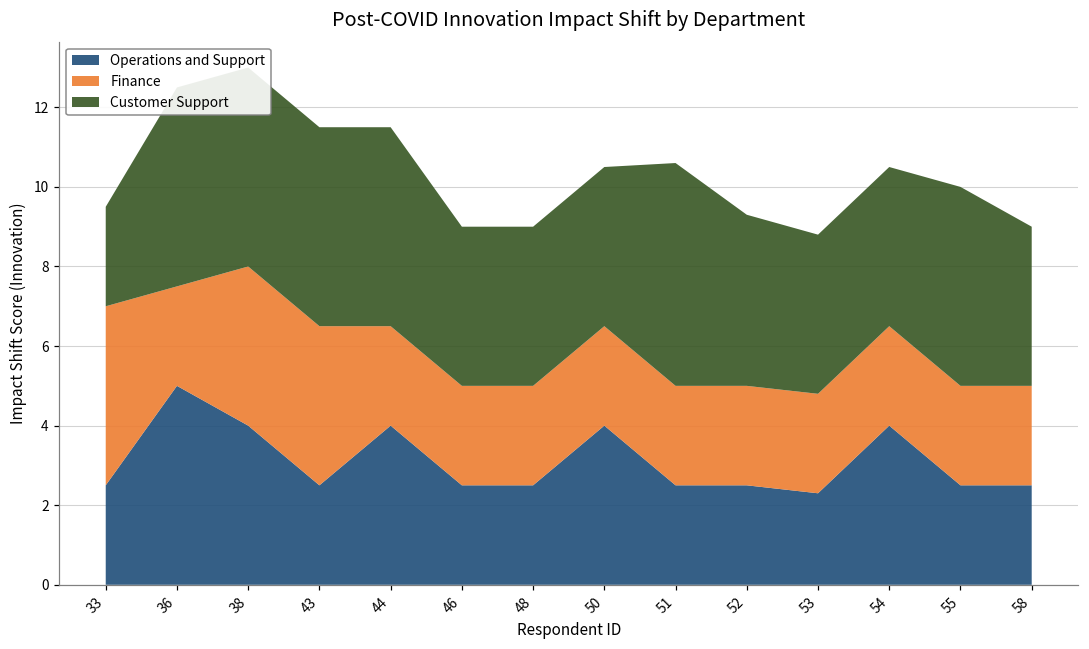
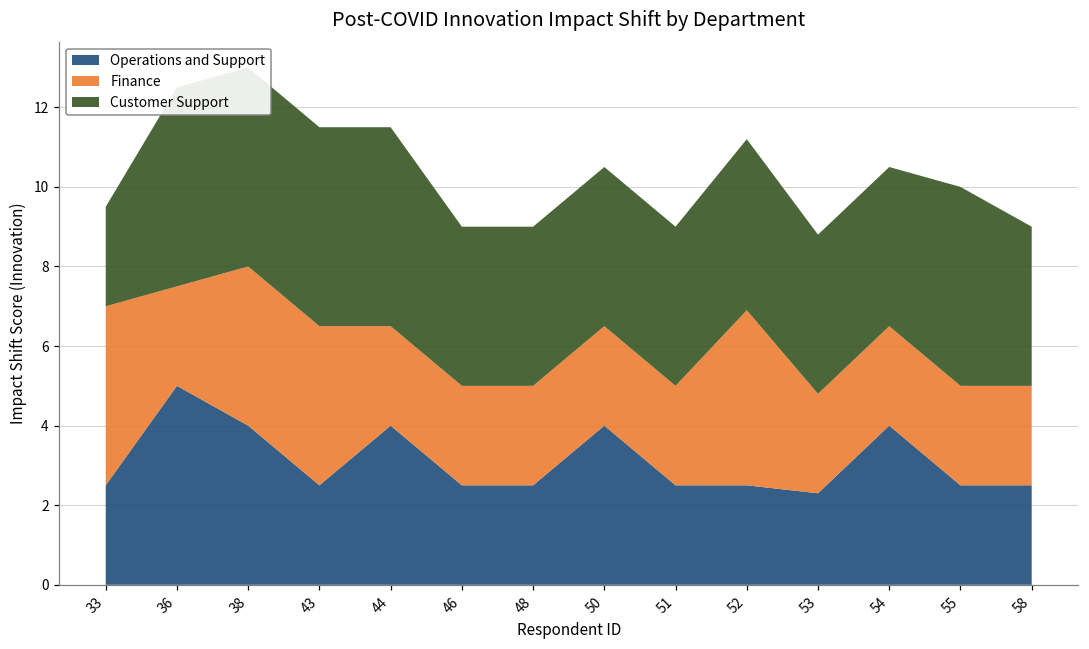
  {
    "Operations and Support": {
      "33": 2.5,
      "36": 5.0,
      "38": 4.0,
      "43": 2.5,
      "44": 4.0,
      "46": 2.5,
      "48": 2.5,
      "50": 4.0,
      "51": 2.5,
      "52": 2.5,
      "53": 2.3,
      "54": 4.0,
      "55": 2.5,
      "58": 2.5
    },
    "Finance": {
      "33": 4.5,
      "36": 2.5,
      "38": 4.0,
      "43": 4.0,
      "44": 2.5,
      "46": 2.5,
      "48": 2.5,
      "50": 2.5,
      "51": 2.5,
-     "52": 2.5,
+     "52": 4.4,
      "53": 2.5,
      "54": 2.5,
      "55": 2.5,
      "58": 2.5
    },
    "Customer Support": {
      "33": 2.5,
      "43": 5.0,
      "44": 5.0,
      "46": 4.0,
      "48": 4.0,
      "50": 4.0,
-     "51": 5.6,
+     "51": 4.0,
      "52": 4.3,
      "53": 4.0,
      "54": 4.0,
      "55": 5.0,
      "58": 4.0
    }
  }
